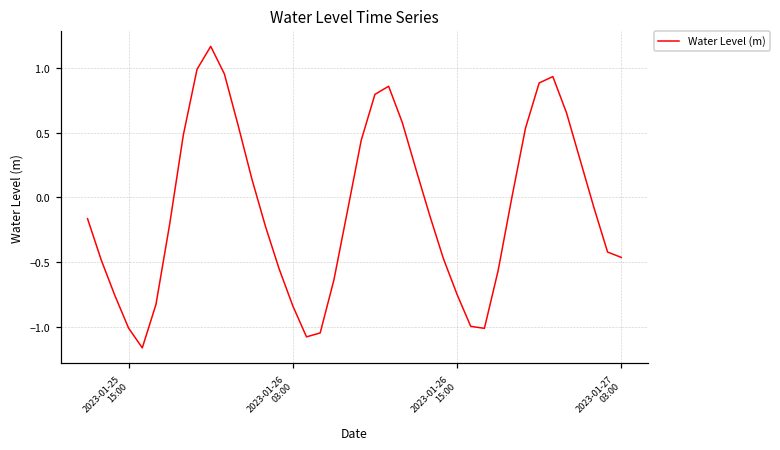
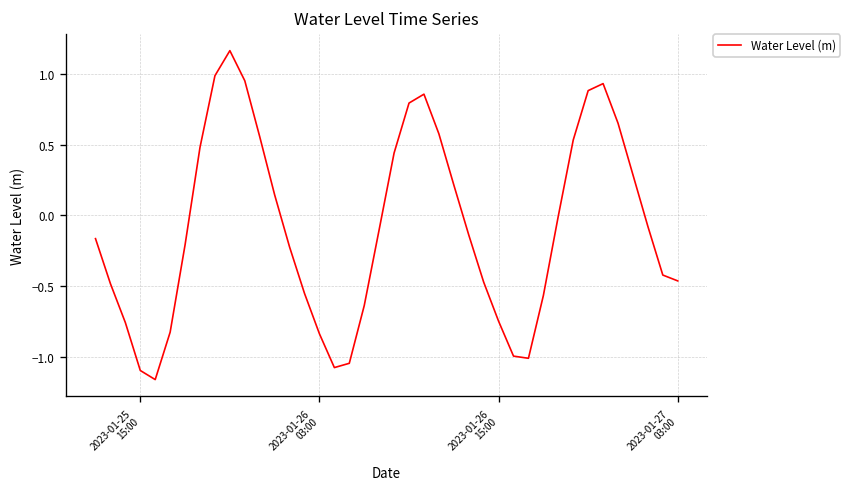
  {
-   "2023-01-25 15:00": -1.01,
+   "2023-01-25 15:00": -1.10,
    "2023-01-26 03:00": -0.84,
    "2023-01-26 15:00": -0.75,
    "2023-01-27 03:00": -0.46
  }
